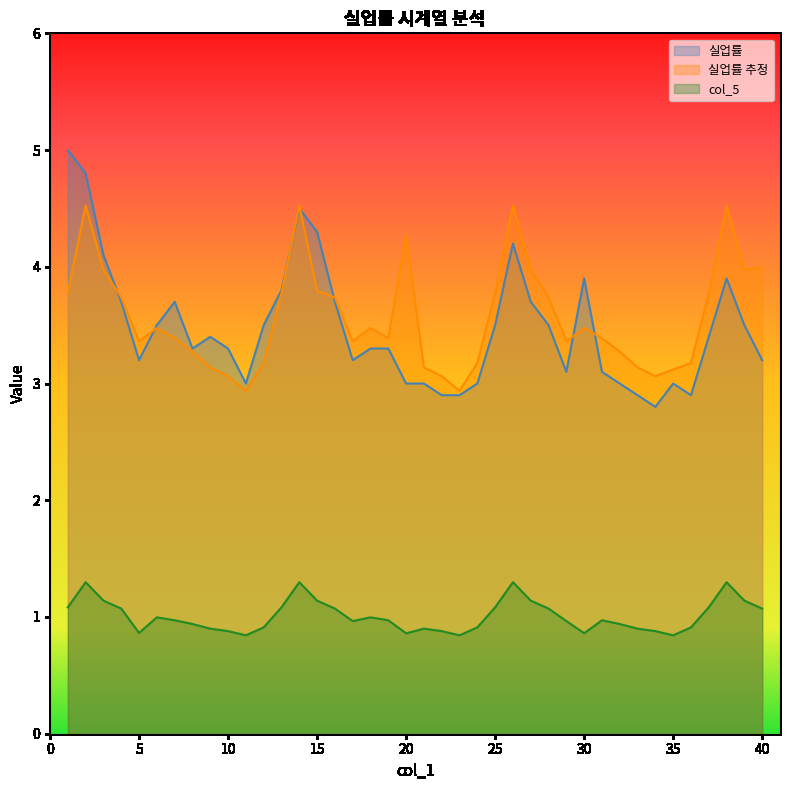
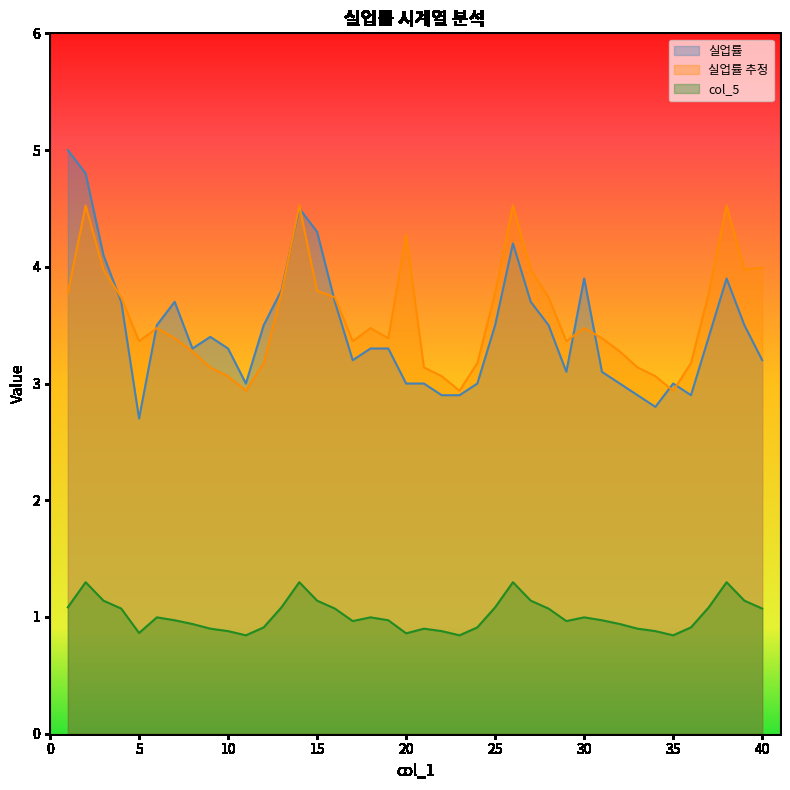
  {
    "실업률": {
-     "5": 3.2,
+     "5": 2.7,
      "10": 3.3,
      "15": 4.3,
      "20": 3.0,
      "25": 3.5,
      "30": 3.9,
      "35": 3.0,
      "40": 3.2
    },
    "실업률 추정": {
      "5": 3.36,
      "10": 3.06,
      "15": 3.79,
      "20": 4.27,
      "25": 3.78,
      "30": 3.48,
-     "35": 3.12,
+     "35": 2.94,
      "40": 3.99
    },
    "col_5": {
      "5": 0.86,
      "10": 0.88,
      "15": 1.14,
      "20": 0.86,
      "25": 1.08,
-     "30": 0.86,
+     "30": 1.00,
      "35": 0.84,
      "40": 1.07
    }
  }
